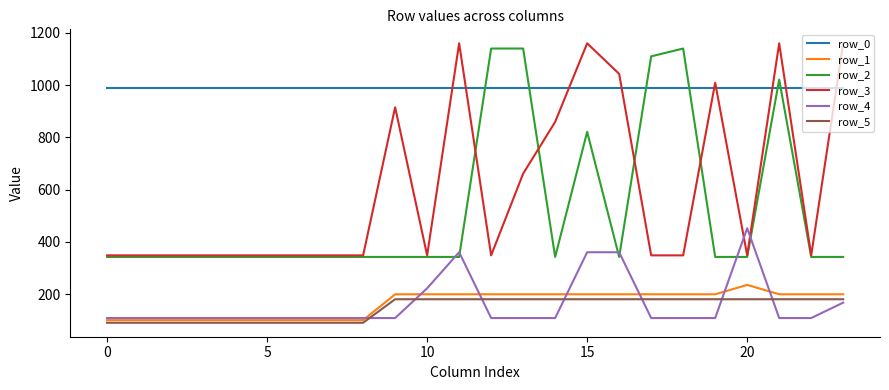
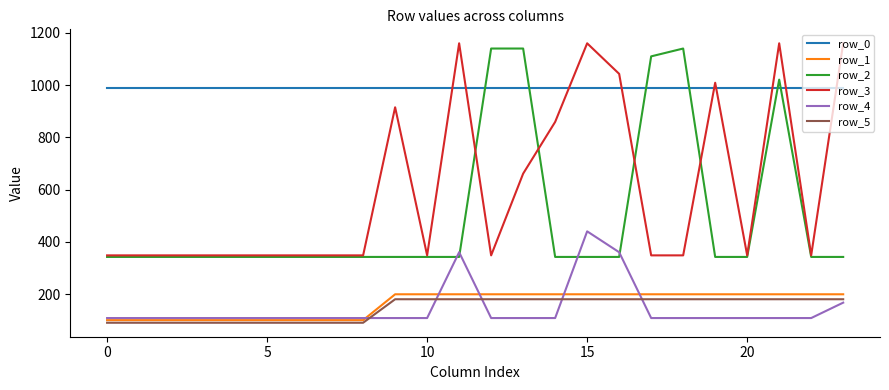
  {
    "row_0": {
      "0": 990,
      "5": 990,
      "10": 990,
      "15": 990,
      "20": 990
    },
    "row_1": {
      "10": 200,
      "15": 200,
-     "20": 240
+     "20": 200
    },
    "row_2": {
-     "15": 820
+     "15": 340
    },
    "row_3": {
      "15": 1160
    },
    "row_4": {
-     "10": 220,
-     "15": 360,
-     "20": 450
+     "10": 110,
+     "15": 440,
+     "20": 110
    },
    "row_5": {
      "0": 90,
      "5": 90,
      "10": 180,
      "15": 180,
      "20": 180
    }
  }
